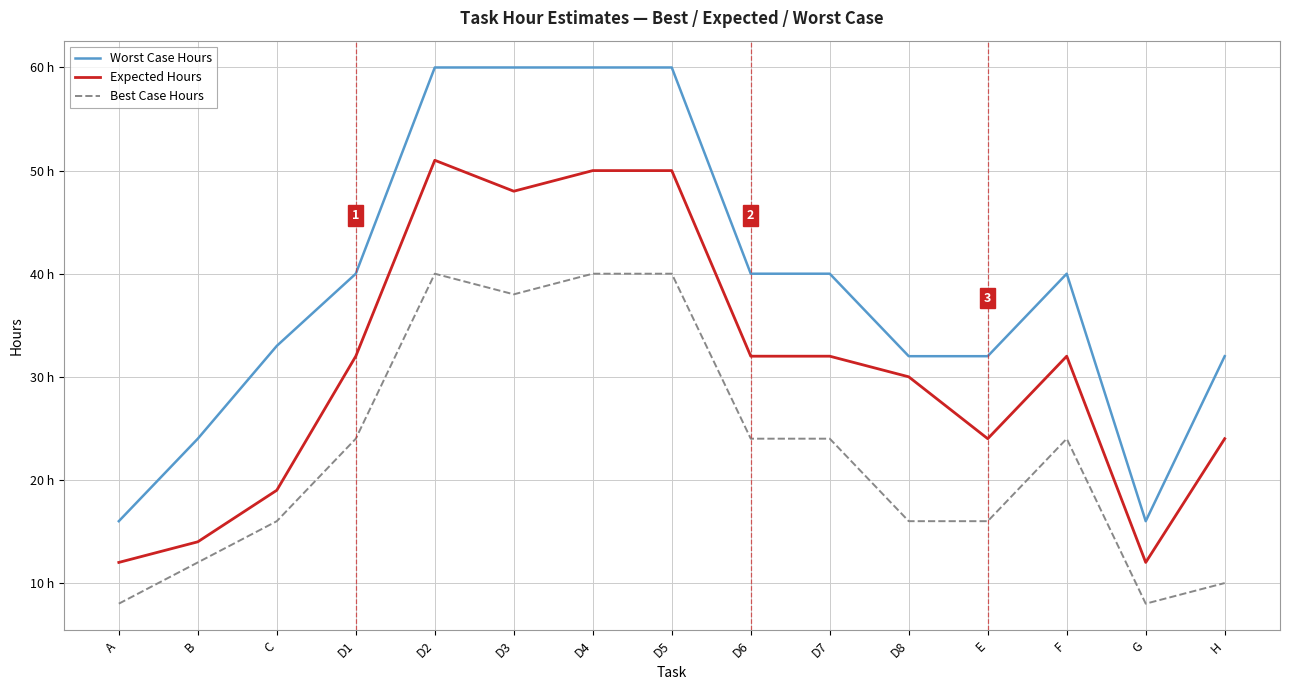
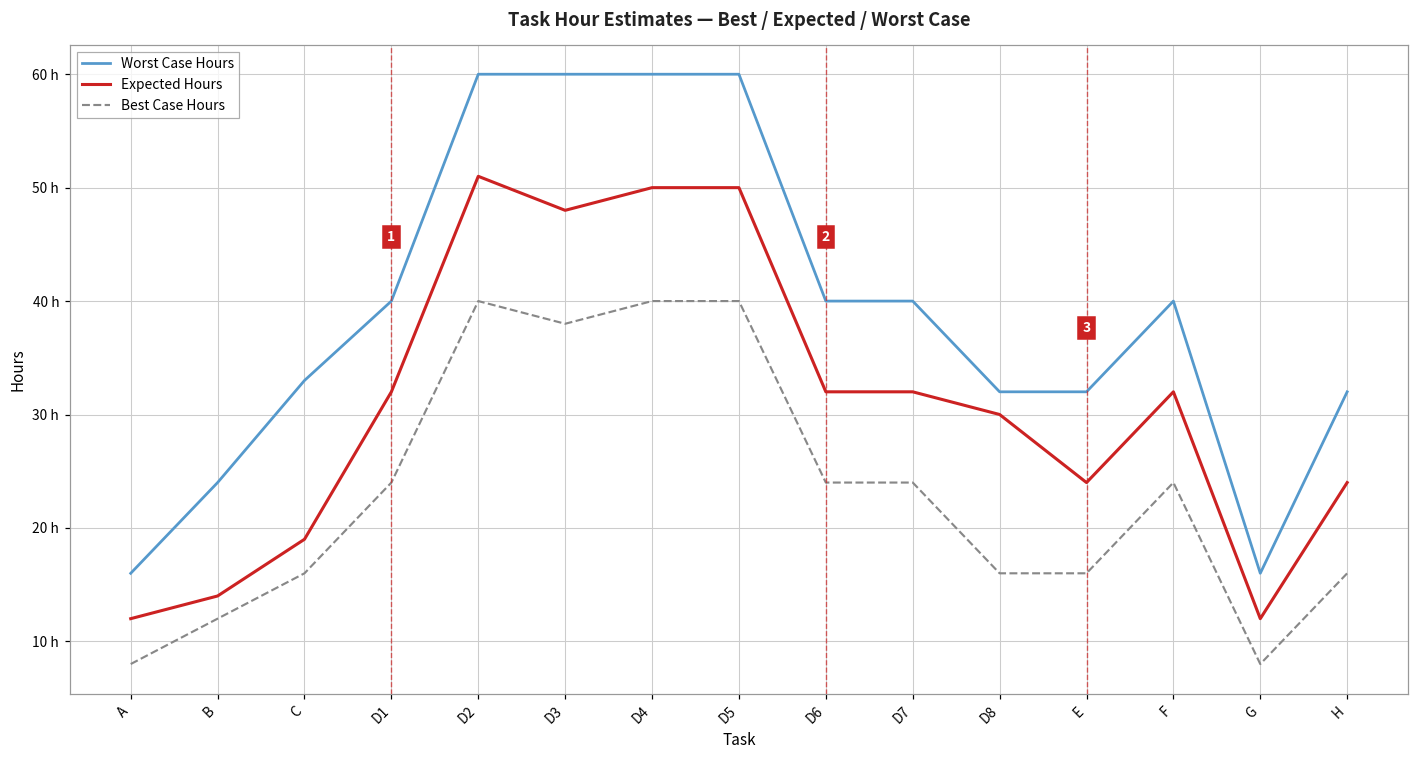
  {
    "Worst Case Hours": {
      "A": "16 h",
      "B": "24 h",
      "C": "33 h",
      "D1": "40 h",
      "D2": "60 h",
      "D3": "60 h",
      "D4": "60 h",
      "D5": "60 h",
      "D6": "40 h",
      "D7": "40 h",
      "D8": "32 h",
      "E": "32 h",
      "F": "40 h",
      "G": "16 h",
      "H": "32 h"
    },
    "Expected Hours": {
      "A": "12 h",
      "B": "14 h",
      "C": "19 h",
      "D1": "32 h",
      "D2": "51 h",
      "D3": "48 h",
      "D4": "50 h",
      "D5": "50 h",
      "D6": "32 h",
      "D7": "32 h",
      "D8": "30 h",
      "E": "24 h",
      "F": "32 h",
      "G": "12 h",
      "H": "24 h"
    },
    "Best Case Hours": {
      "A": "8 h",
      "B": "12 h",
      "C": "16 h",
      "D1": "24 h",
      "D2": "40 h",
      "D3": "38 h",
      "D4": "40 h",
      "D5": "40 h",
      "D6": "24 h",
      "D7": "24 h",
      "D8": "16 h",
      "E": "16 h",
      "F": "24 h",
      "G": "8 h",
-     "H": "10 h"
+     "H": "16 h"
    }
  }
